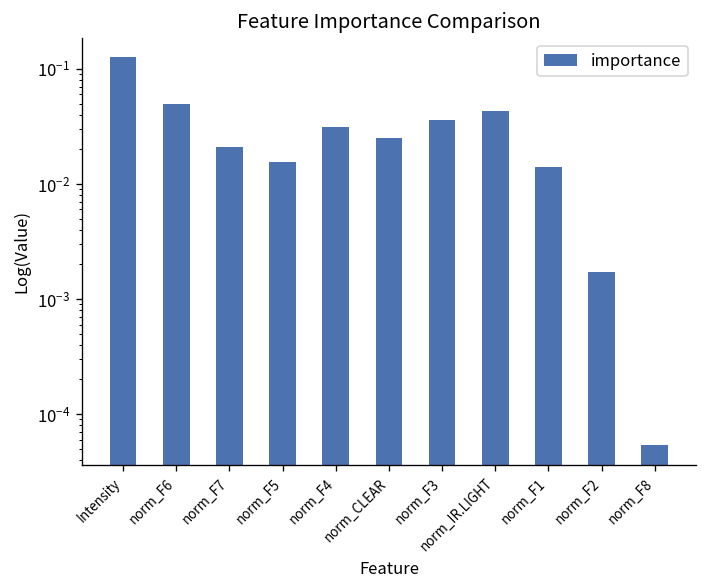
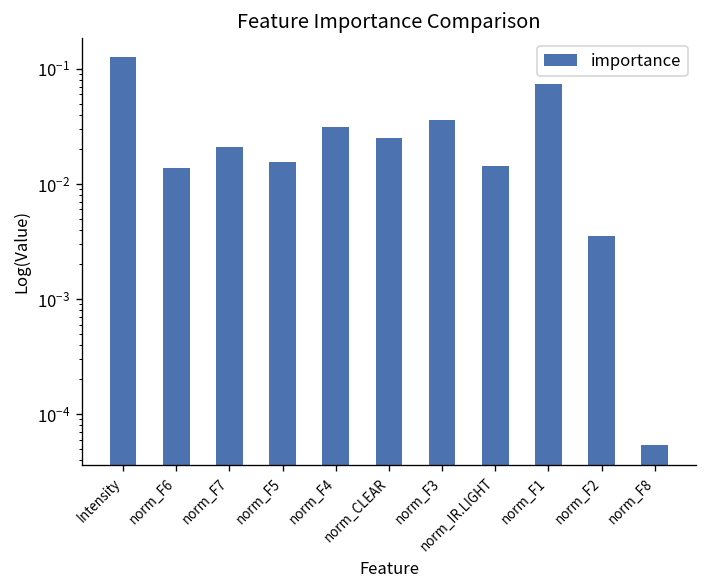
  {
    "Intensity": 0.13,
-   "norm_F6": 0.05,
+   "norm_F6": 0.014,
    "norm_F7": 0.021,
    "norm_F5": 0.015,
    "norm_F4": 0.031,
    "norm_CLEAR": 0.025,
    "norm_F3": 0.036,
-   "norm_IR.LIGHT": 0.04,
-   "norm_F1": 0.014,
-   "norm_F2": 0.0017,
+   "norm_IR.LIGHT": 0.014,
+   "norm_F1": 0.07,
+   "norm_F2": 0.0035,
    "norm_F8": 0.00005
  }
